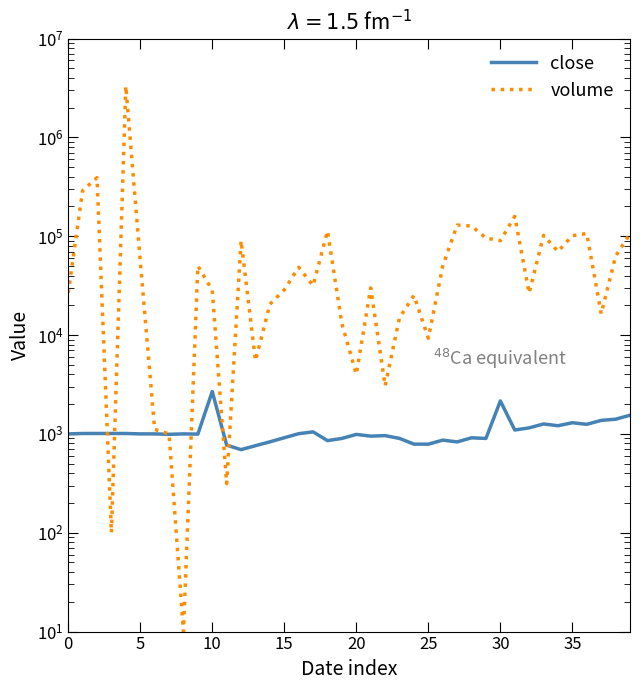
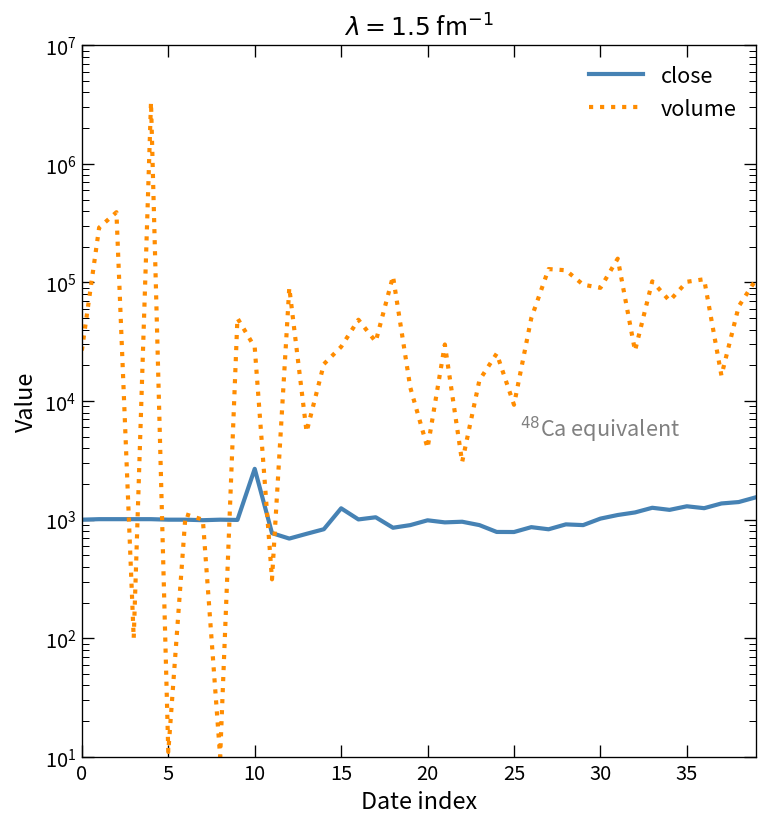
  {
    "close": {
      "0": 1000,
      "5": 1000,
      "10": 2700,
-     "15": 900,
+     "15": 1200,
      "20": 1000,
      "25": 800,
-     "30": 2200,
+     "30": 1000,
      "35": 1300
    },
    "volume": {
      "0": 27000,
-     "5": 60000,
+     "5": 11,
      "10": 28000,
      "15": 29000,
      "20": 4000,
      "25": 9000,
      "30": 90000,
      "35": 100000
    }
  }
